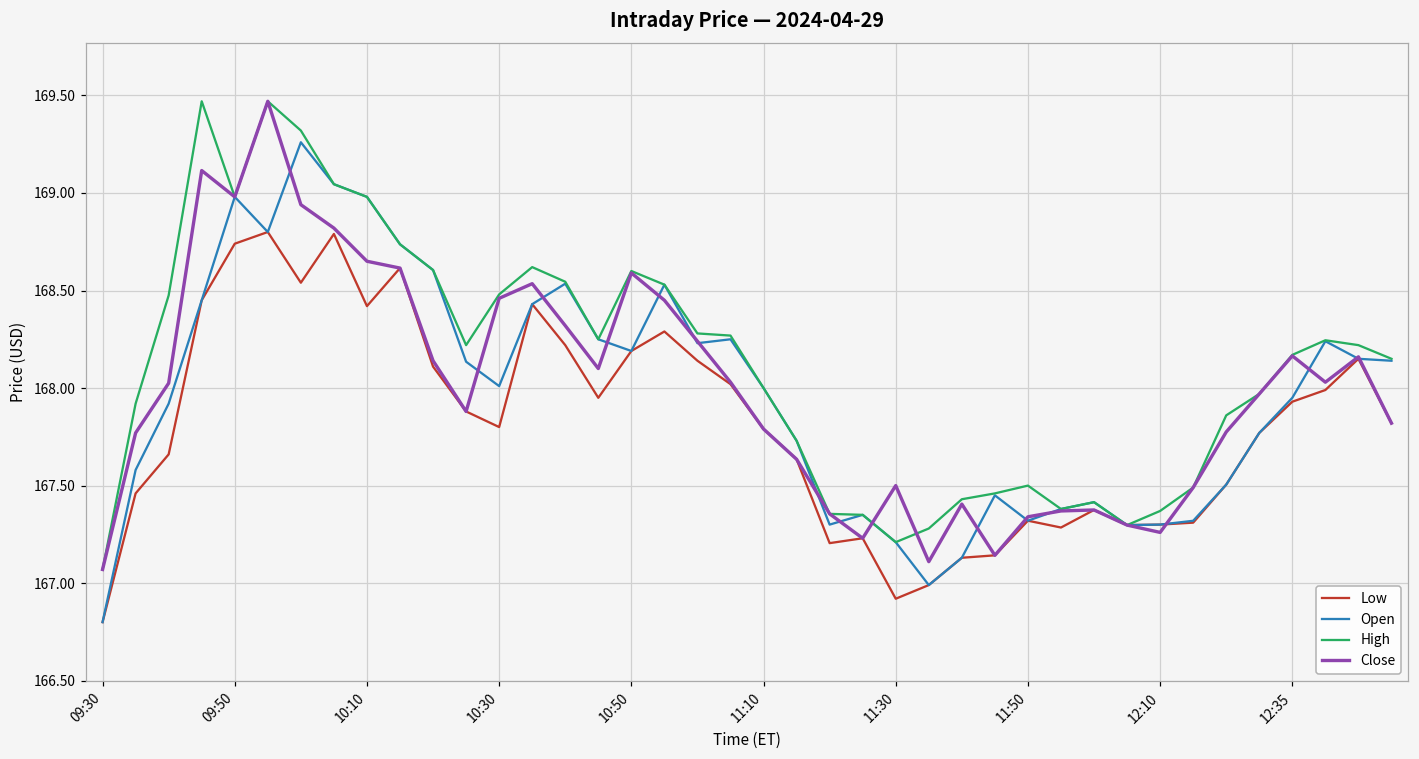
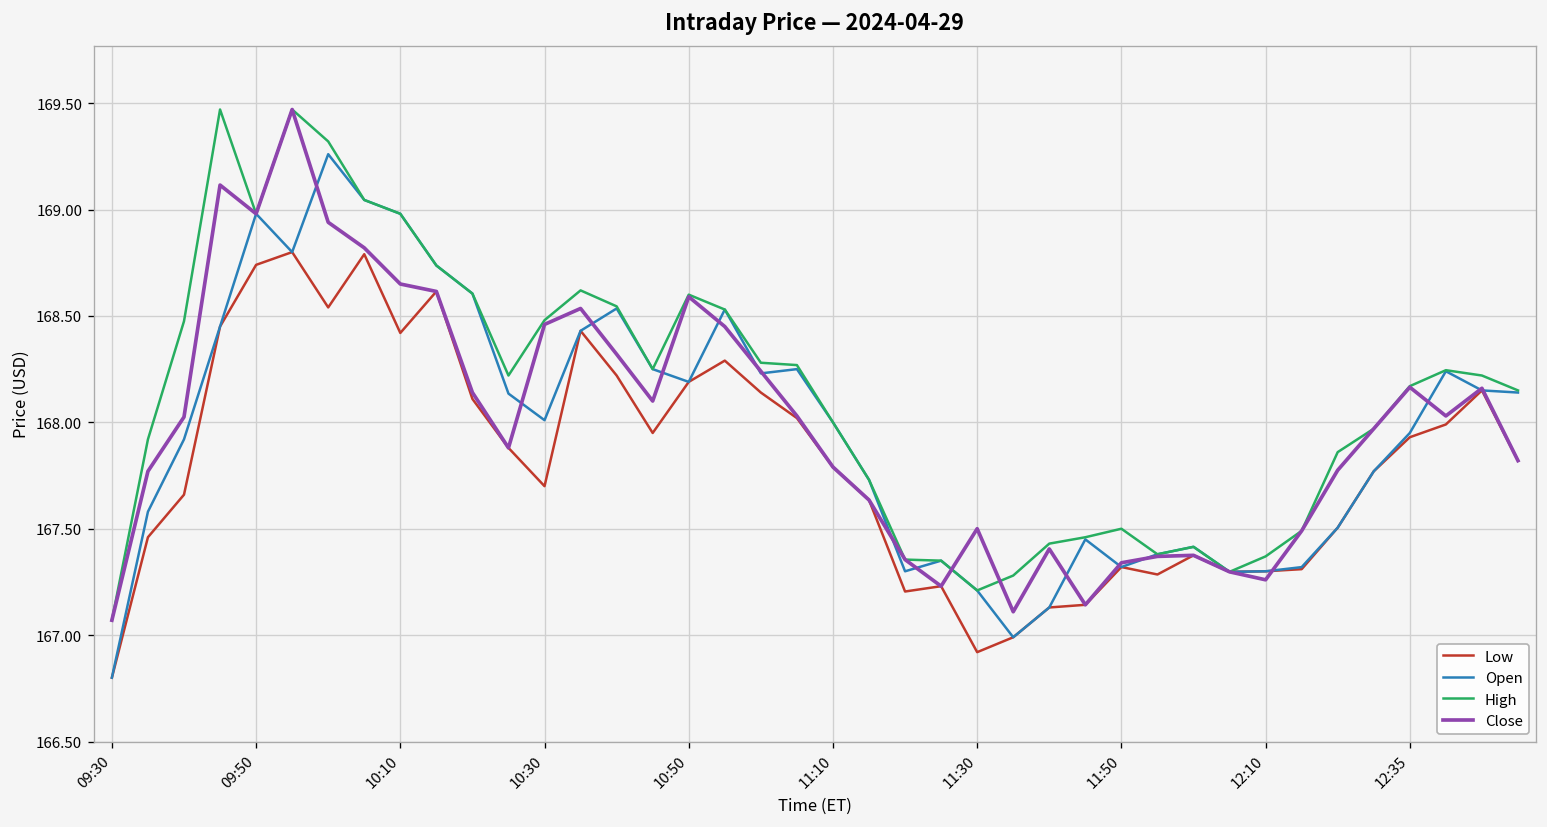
  {
    "Low": {
      "09:50": 168.74,
      "10:10": 168.42,
-     "10:30": 167.8,
+     "10:30": 167.7,
      "11:30": 166.92,
      "12:35": 167.93
    },
    "Open": {
      "10:30": 168.0,
      "12:35": 167.95
    },
    "High": {
      "10:30": 168.48,
      "11:50": 167.5,
      "12:10": 167.37
    },
    "Close": {
      "10:10": 168.65,
      "10:30": 168.46,
      "11:30": 167.5,
      "11:50": 167.34,
      "12:10": 167.26
    }
  }
